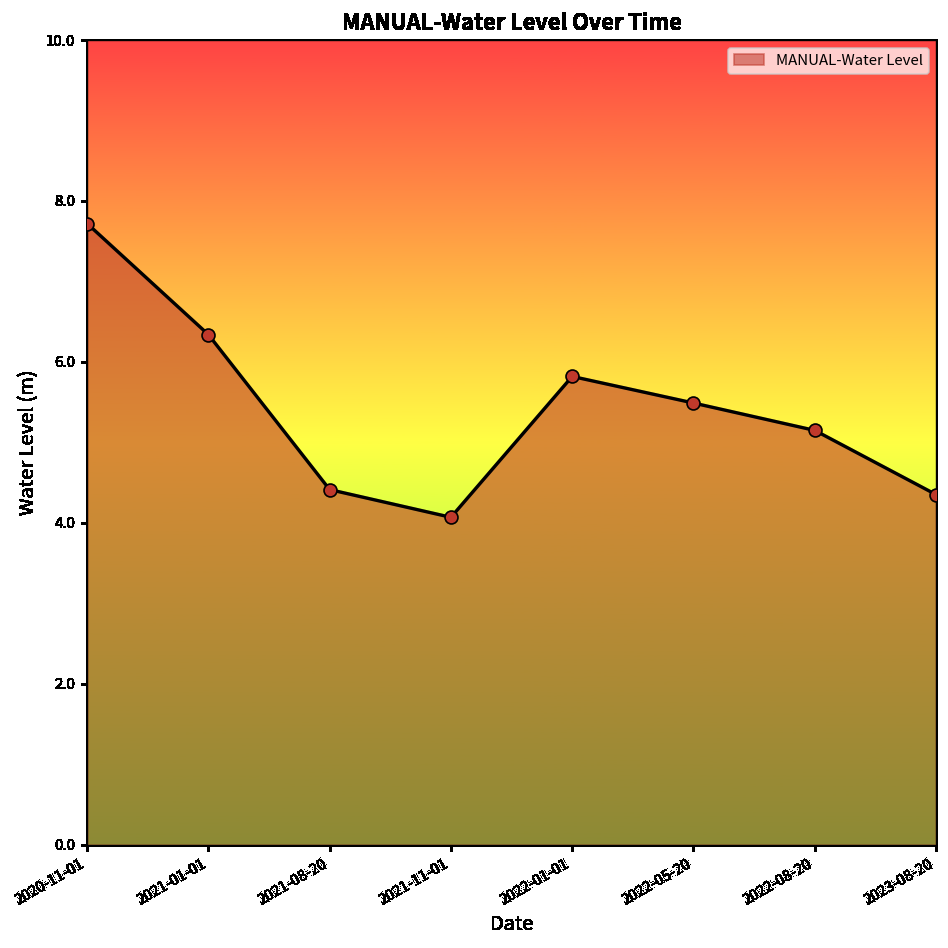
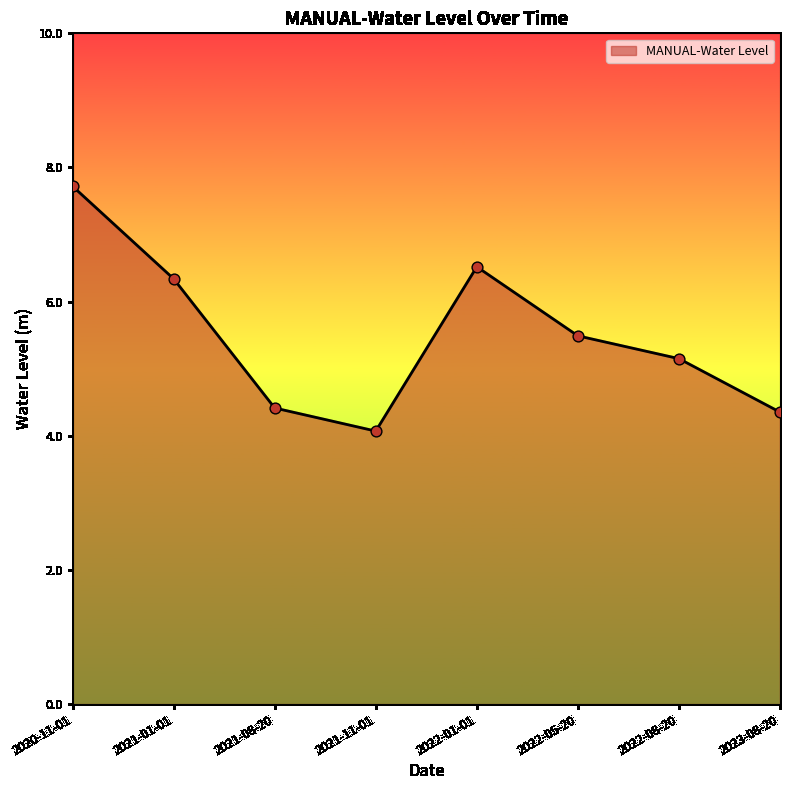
  {
    "2020-11-01": 7.7,
    "2021-01-01": 6.3,
    "2021-08-20": 4.4,
    "2021-11-01": 4.1,
-   "2022-01-01": 5.8,
+   "2022-01-01": 6.5,
    "2022-05-20": 5.5,
    "2022-08-20": 5.2,
    "2023-08-20": 4.4
  }
